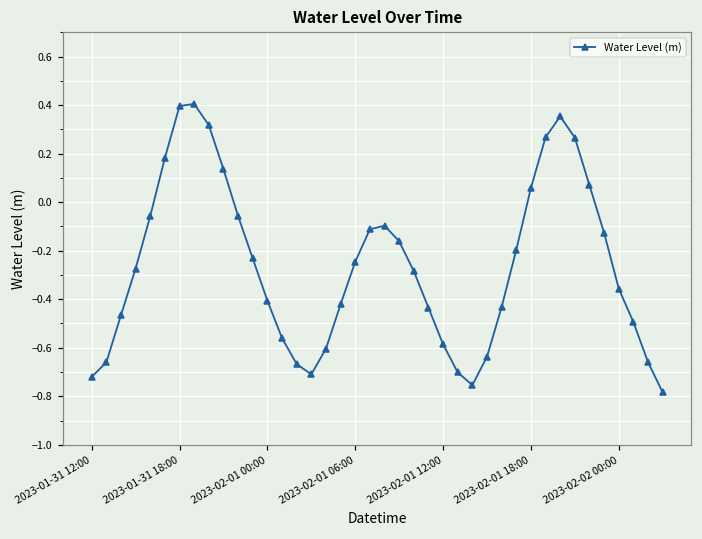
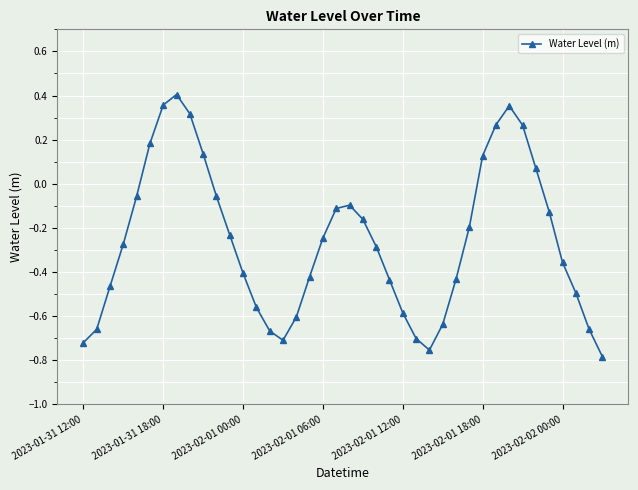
  {
    "2023-01-31 12:00": -0.72,
-   "2023-01-31 18:00": 0.40,
+   "2023-01-31 18:00": 0.36,
    "2023-02-01 00:00": -0.41,
    "2023-02-01 06:00": -0.25,
    "2023-02-01 12:00": -0.59,
-   "2023-02-01 18:00": 0.06,
+   "2023-02-01 18:00": 0.13,
    "2023-02-02 00:00": -0.36
  }
